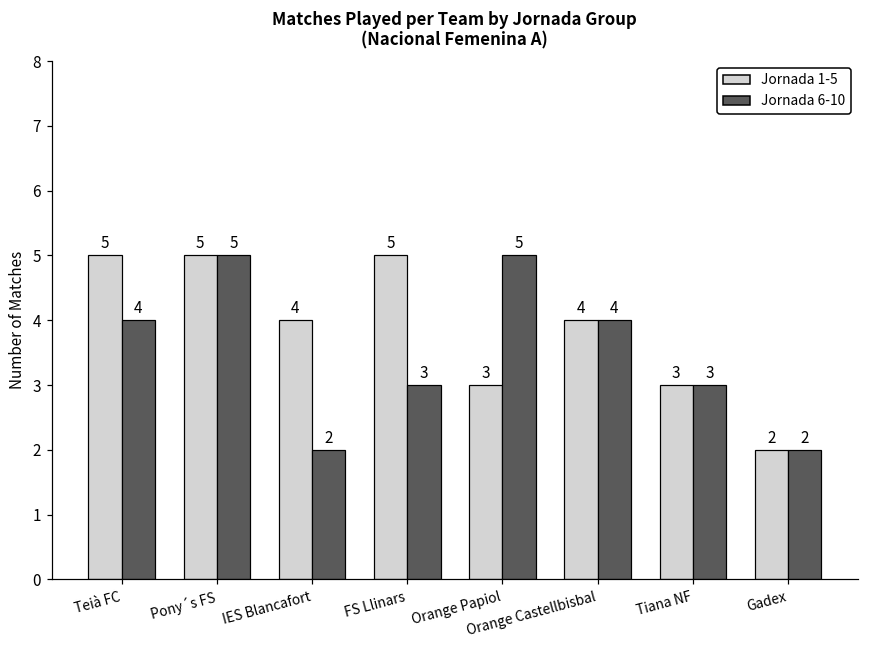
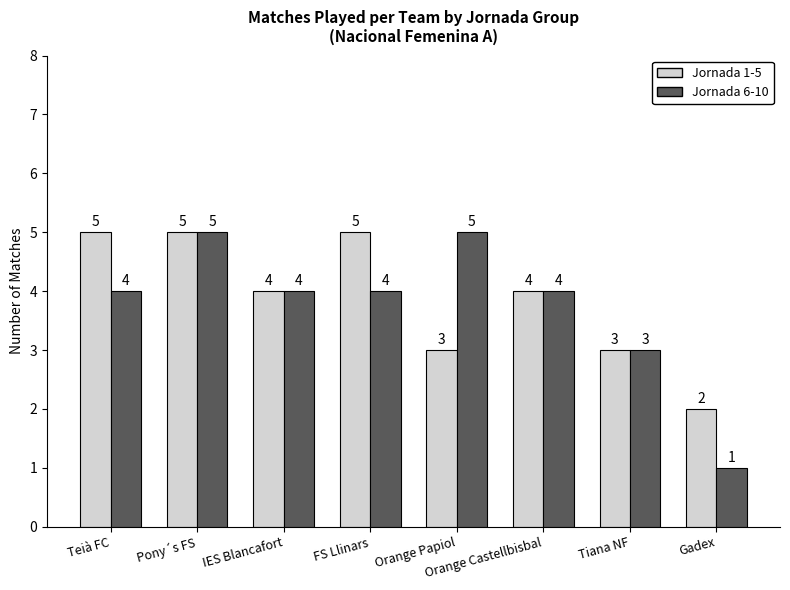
  {
    "Jornada 1-5": {
      "Teià FC": 5,
      "Pony´s FS": 5,
      "IES Blancafort": 4,
      "FS Llinars": 5,
      "Orange Papiol": 3,
      "Orange Castellbisbal": 4,
      "Tiana NF": 3,
      "Gadex": 2
    },
    "Jornada 6-10": {
      "Teià FC": 4,
      "Pony´s FS": 5,
-     "IES Blancafort": 2,
-     "FS Llinars": 3,
+     "IES Blancafort": 4,
+     "FS Llinars": 4,
      "Orange Papiol": 5,
      "Orange Castellbisbal": 4,
      "Tiana NF": 3,
-     "Gadex": 2
+     "Gadex": 1
    }
  }
